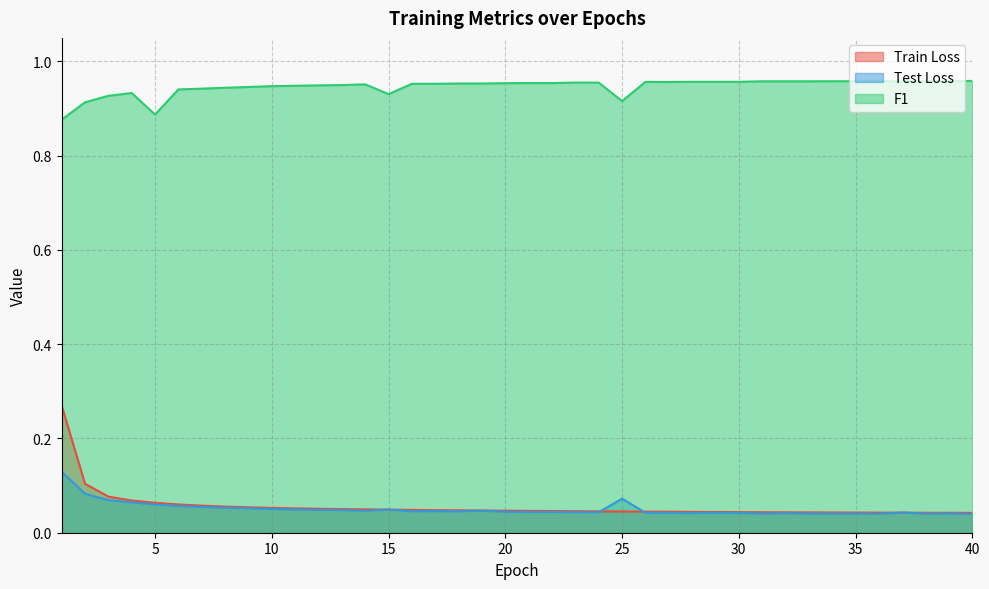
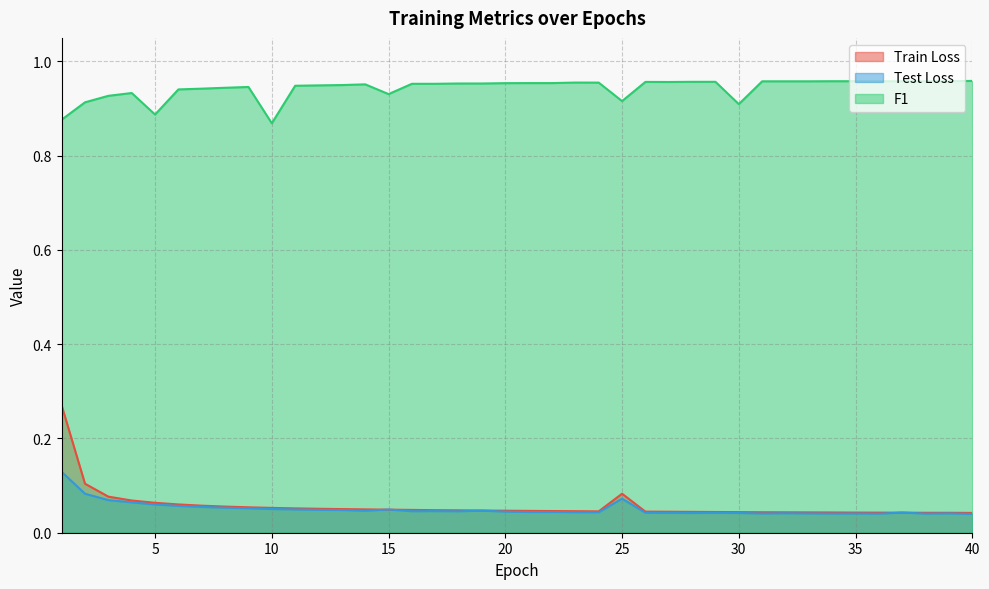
  {
    "Train Loss": {
-     "25": 0.05
+     "25": 0.08
    },
    "Test Loss": {
      "25": 0.07
    },
    "F1": {
      "5": 0.89,
-     "10": 0.95,
+     "10": 0.87,
      "15": 0.93,
      "20": 0.95,
      "25": 0.92,
-     "30": 0.96,
+     "30": 0.91,
      "40": 0.96
    }
  }
